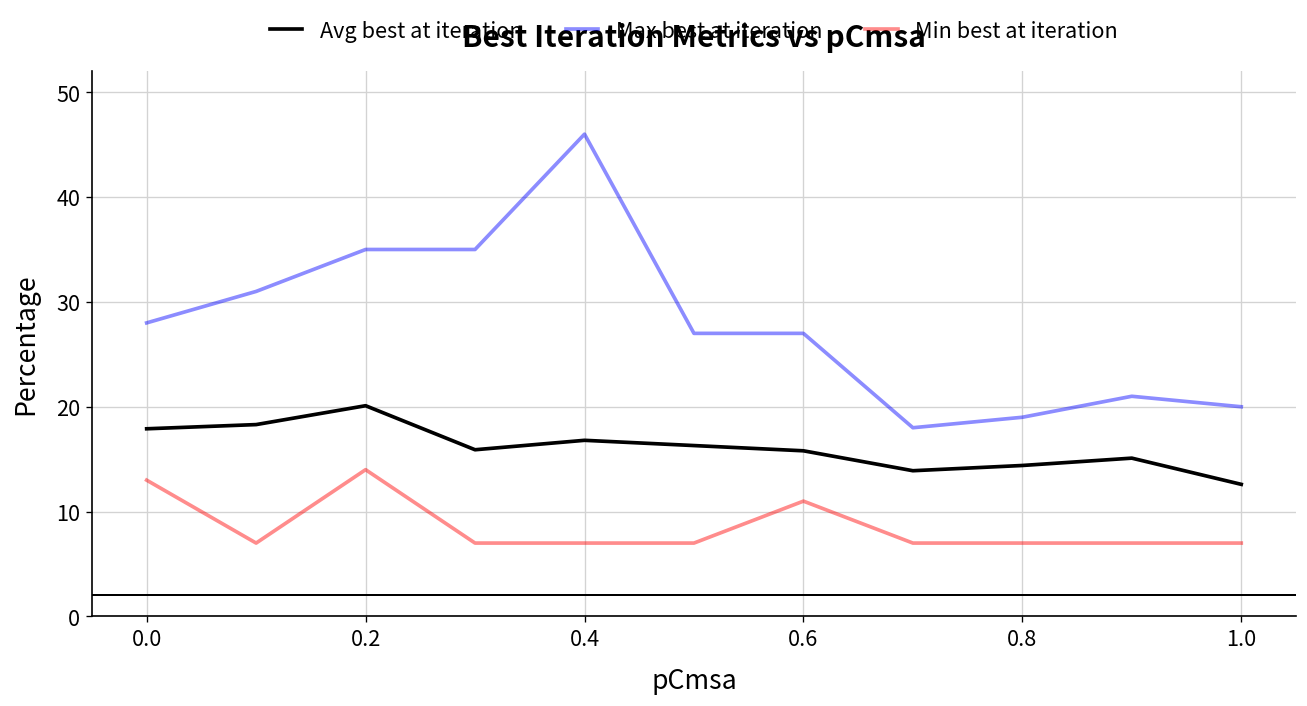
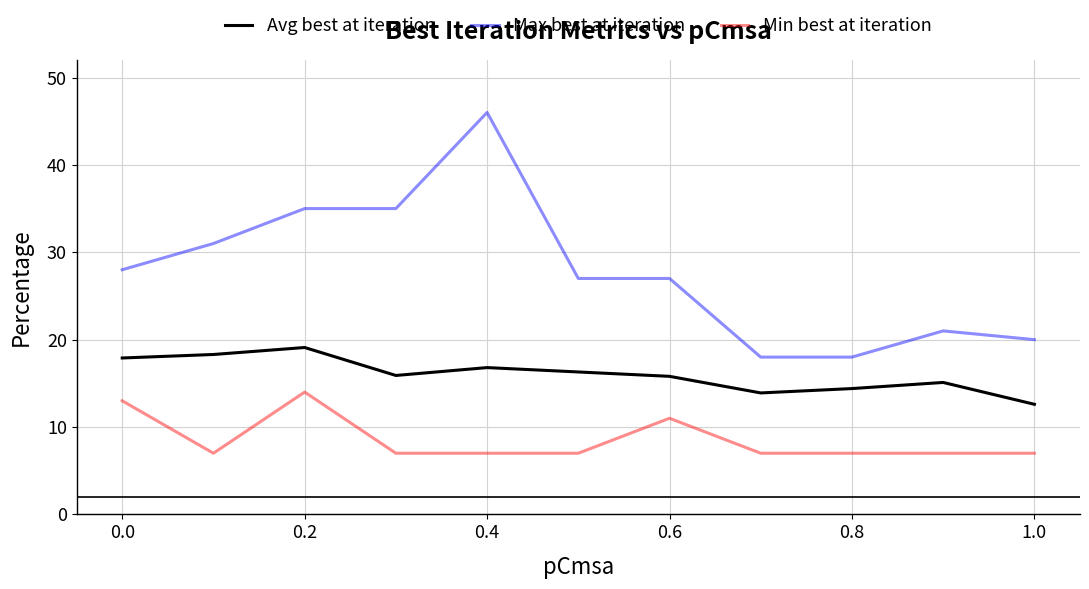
  {
    "Avg best at iteration": {
      "0.0": 18,
-     "0.2": 20,
+     "0.2": 19,
      "0.4": 17,
      "0.6": 16,
      "0.8": 14,
      "1.0": 13
    },
    "Max best at iteration": {
      "0.0": 28,
      "0.2": 35,
      "0.4": 46,
      "0.6": 27,
-     "0.8": 19,
+     "0.8": 18,
      "1.0": 20
    },
    "Min best at iteration": {
      "0.0": 13,
      "0.2": 14,
      "0.4": 7,
      "0.6": 11,
      "0.8": 7,
      "1.0": 7
    }
  }
